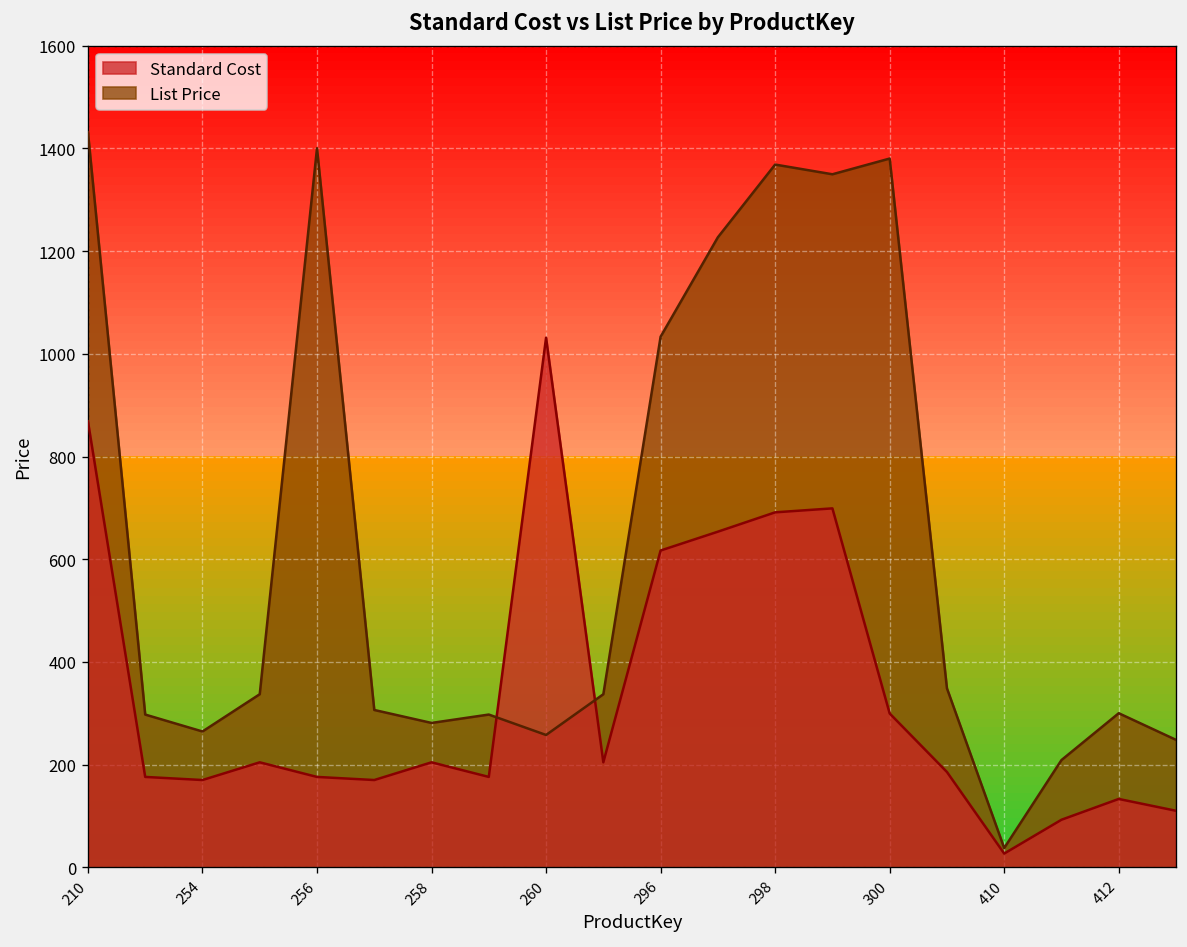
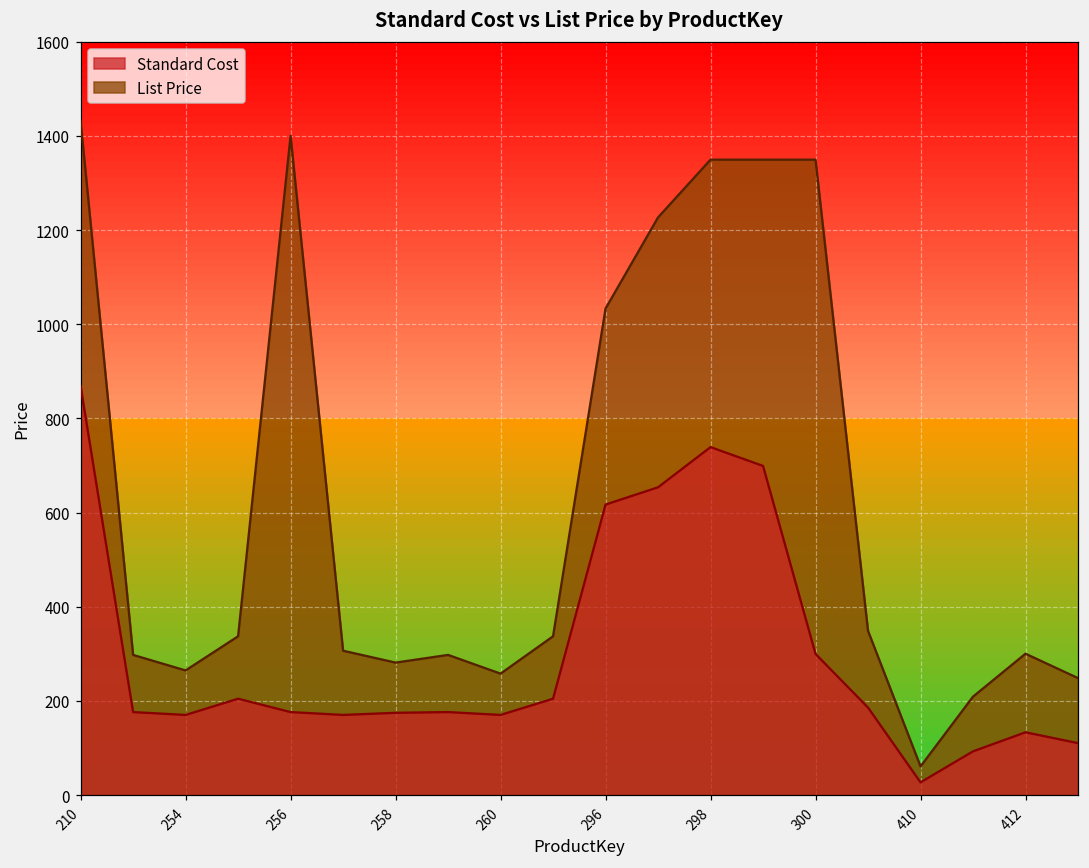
  {
    "Standard Cost": {
      "210": 870,
      "254": 170,
      "256": 180,
-     "258": 200,
-     "260": 1030,
+     "258": 170,
+     "260": 170,
      "296": 620,
-     "298": 690,
+     "298": 740,
      "300": 300,
      "410": 30,
      "412": 130
    },
    "List Price": {
      "210": 1430,
      "254": 260,
      "256": 1400,
      "258": 280,
      "260": 260,
      "296": 1030,
-     "298": 1370,
-     "300": 1380,
-     "410": 40,
+     "298": 1350,
+     "300": 1350,
+     "410": 60,
      "412": 300
    }
  }
